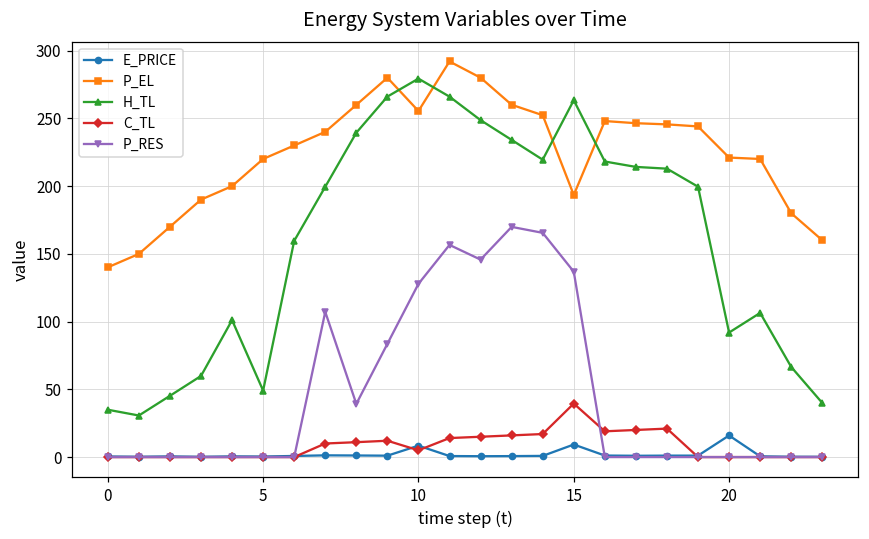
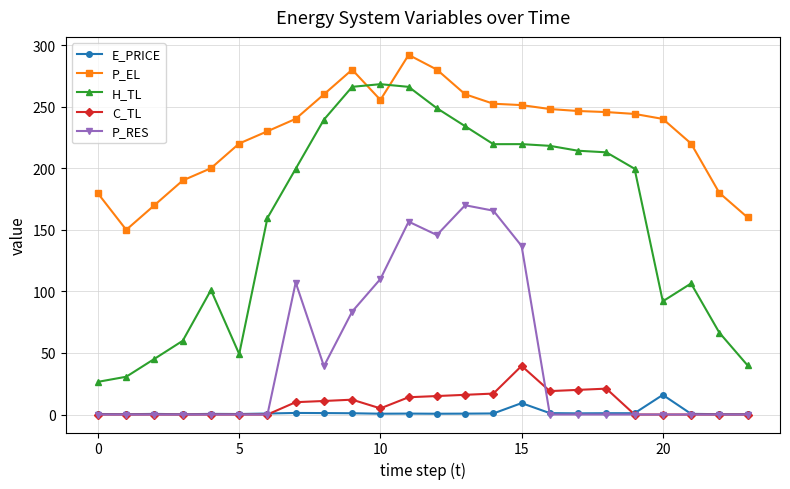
  {
    "E_PRICE": {
-     "10": 8,
+     "10": 1,
      "15": 9,
      "20": 16
    },
    "P_EL": {
-     "0": 140,
+     "0": 179,
      "5": 220,
      "10": 255,
-     "15": 193,
-     "20": 221
+     "15": 251,
+     "20": 240
    },
    "H_TL": {
-     "0": 35,
+     "0": 27,
      "5": 49,
-     "10": 279,
-     "15": 263,
+     "10": 268,
+     "15": 220,
      "20": 92
    },
    "C_TL": {
      "10": 5,
      "15": 39
    },
    "P_RES": {
-     "10": 128,
+     "10": 110,
      "15": 137
    }
  }
